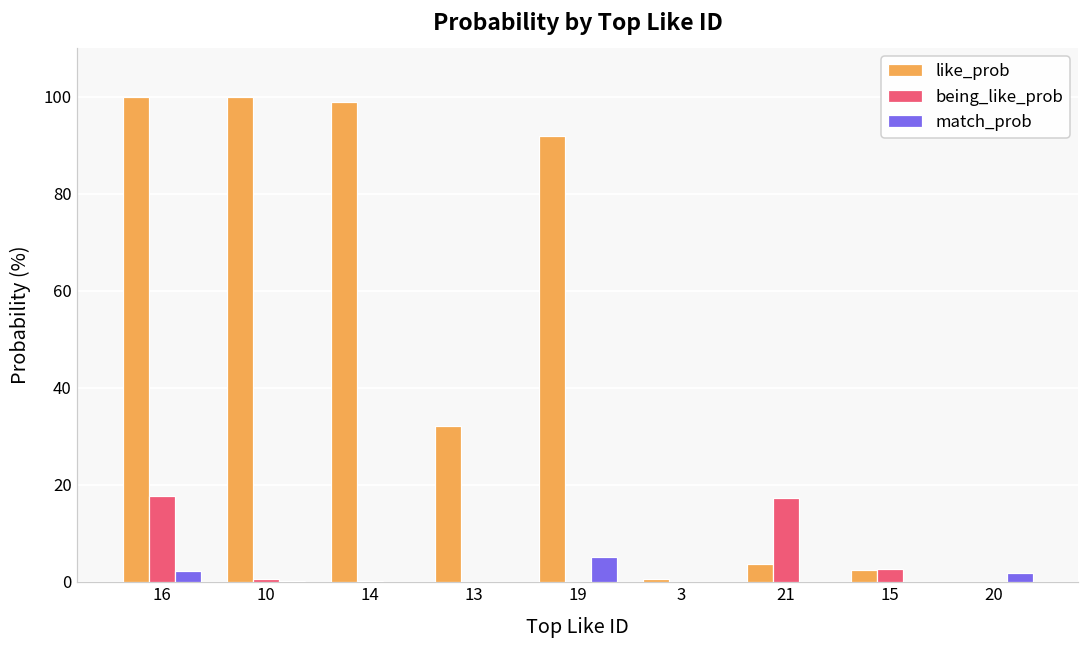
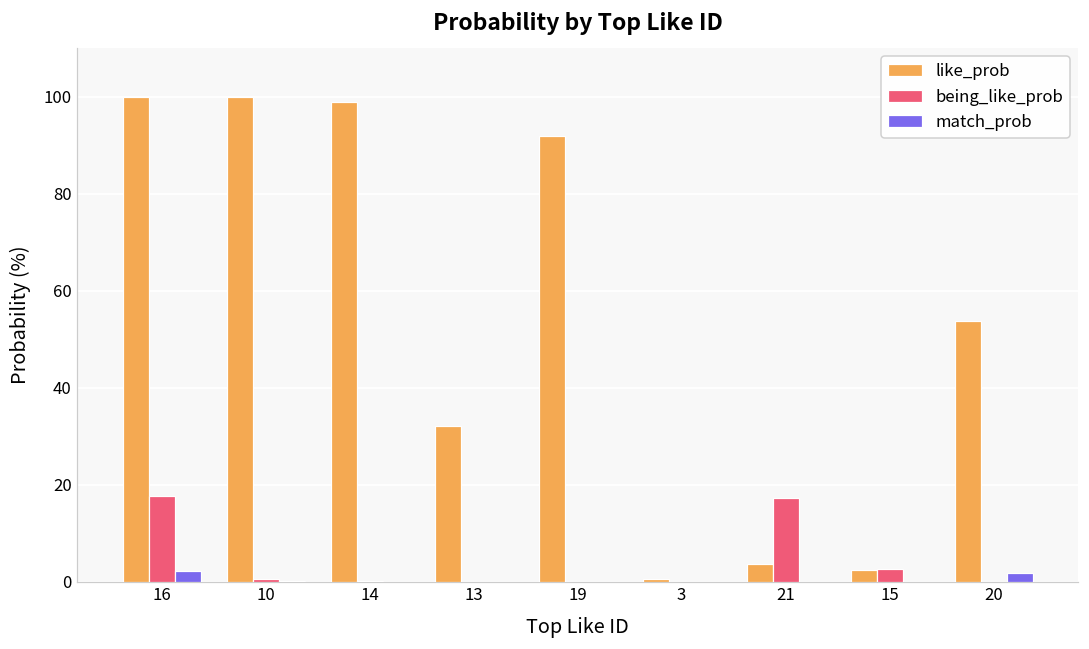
  {
    "like_prob": {
      "16": 100,
      "10": 100,
      "14": 99,
      "13": 32,
      "19": 92,
      "21": 4,
      "15": 2,
-     "20": 0
+     "20": 54
    },
    "being_like_prob": {
      "16": 18,
      "3": 0,
      "21": 17,
      "15": 3,
      "20": 0
    },
    "match_prob": {
      "16": 2,
      "14": 0,
      "13": 0,
-     "19": 5,
+     "19": 0,
      "3": 0,
      "21": 0,
      "15": 0,
      "20": 2
    }
  }
